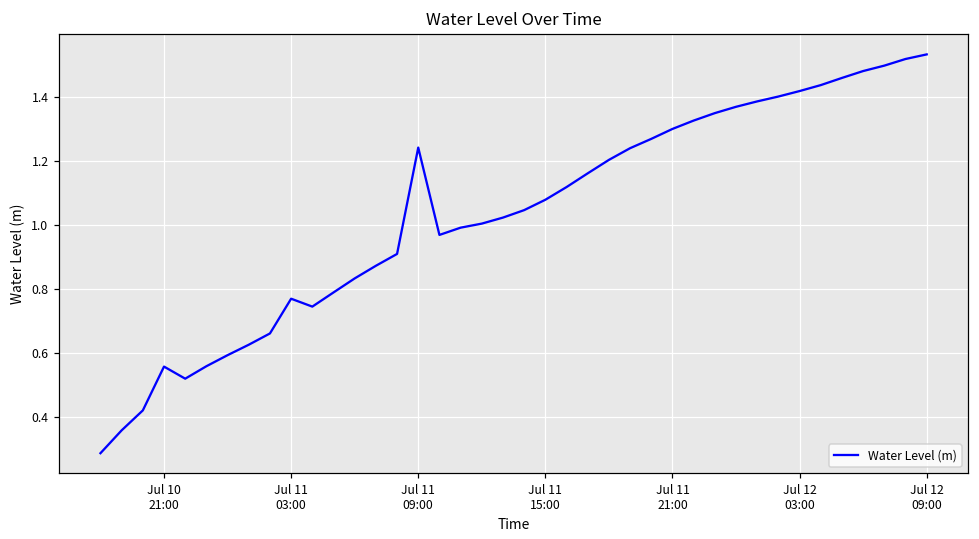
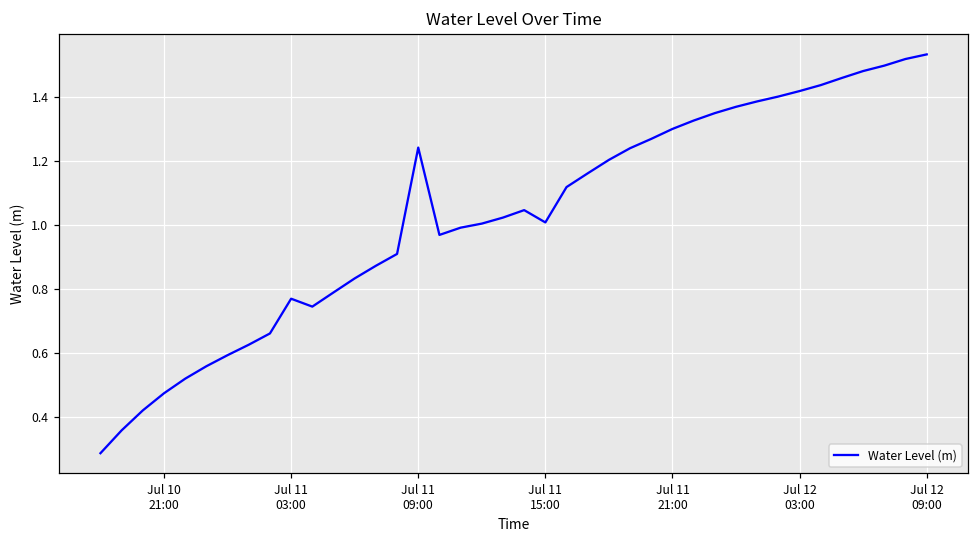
  {
-   "Jul 10 21:00": 0.56,
+   "Jul 10 21:00": 0.47,
    "Jul 11 03:00": 0.77,
    "Jul 11 09:00": 1.24,
-   "Jul 11 15:00": 1.08,
+   "Jul 11 15:00": 1.01,
    "Jul 11 21:00": 1.30,
    "Jul 12 03:00": 1.42,
    "Jul 12 09:00": 1.53
  }
